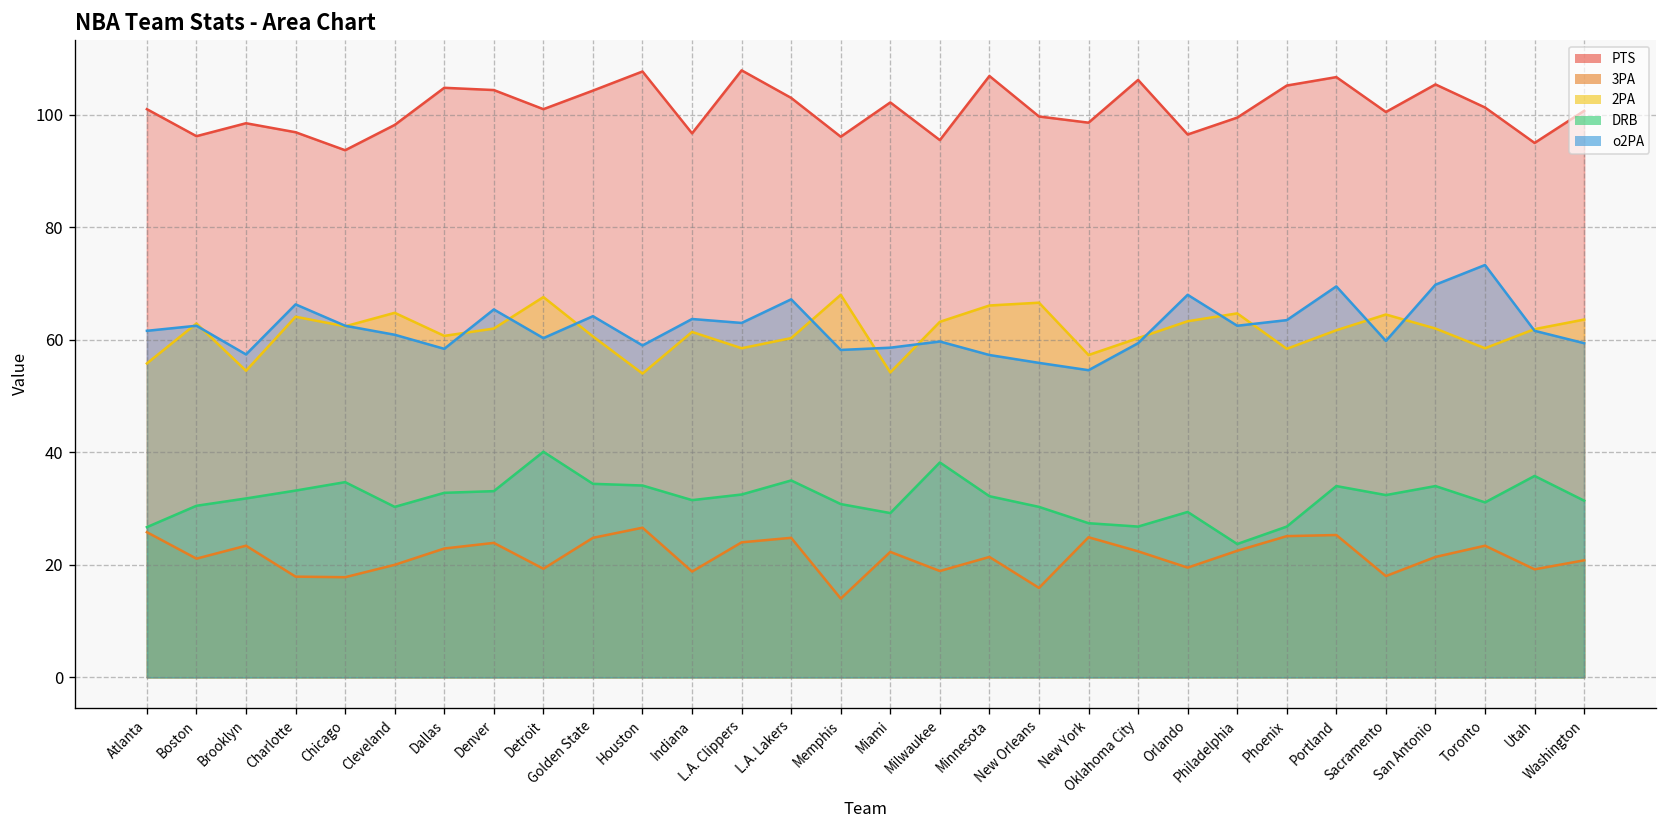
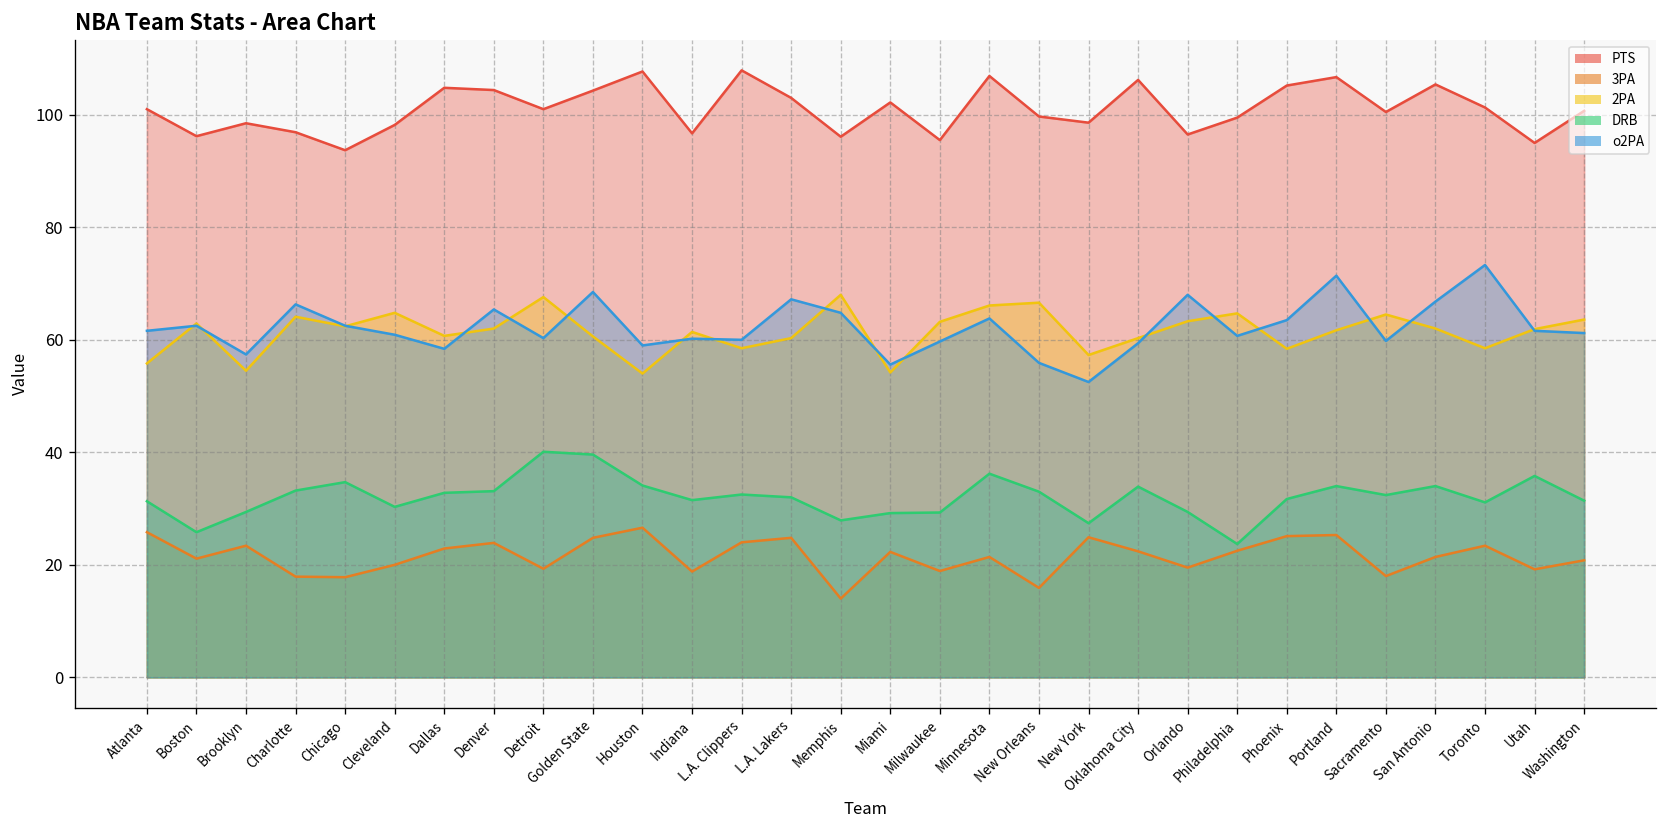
  {
    "DRB": {
-     "Atlanta": 27,
-     "Boston": 31,
-     "Brooklyn": 32,
+     "Atlanta": 31,
+     "Boston": 26,
+     "Brooklyn": 29,
      "Charlotte": 33,
      "Chicago": 35,
      "Cleveland": 30,
      "Dallas": 33,
      "Denver": 33,
      "Detroit": 40,
-     "Golden State": 34,
+     "Golden State": 40,
      "Houston": 34,
      "Indiana": 32,
      "L.A. Clippers": 33,
-     "L.A. Lakers": 35,
-     "Memphis": 31,
+     "L.A. Lakers": 32,
+     "Memphis": 28,
      "Miami": 29,
-     "Milwaukee": 38,
-     "Minnesota": 32,
-     "New Orleans": 30,
+     "Milwaukee": 29,
+     "Minnesota": 36,
+     "New Orleans": 33,
      "New York": 27,
-     "Oklahoma City": 27,
+     "Oklahoma City": 34,
      "Orlando": 29,
      "Philadelphia": 24,
-     "Phoenix": 27,
+     "Phoenix": 32,
      "Portland": 34,
      "Sacramento": 32,
      "San Antonio": 34,
      "Toronto": 31,
      "Utah": 36,
      "Washington": 31
    },
    "o2PA": {
      "Atlanta": 62,
      "Brooklyn": 57,
      "Charlotte": 66,
      "Cleveland": 61,
      "Dallas": 58,
      "Denver": 65,
      "Detroit": 60,
-     "Golden State": 64,
+     "Golden State": 69,
      "Houston": 59,
-     "Indiana": 64,
-     "L.A. Clippers": 63,
+     "Indiana": 60,
+     "L.A. Clippers": 60,
      "L.A. Lakers": 67,
-     "Memphis": 58,
-     "Miami": 59,
+     "Memphis": 65,
+     "Miami": 56,
      "Milwaukee": 60,
-     "Minnesota": 57,
+     "Minnesota": 64,
      "New Orleans": 56,
-     "New York": 55,
+     "New York": 53,
      "Oklahoma City": 59,
      "Orlando": 68,
-     "Philadelphia": 63,
+     "Philadelphia": 61,
      "Phoenix": 64,
-     "Portland": 70,
+     "Portland": 71,
      "Sacramento": 60,
-     "San Antonio": 70,
+     "San Antonio": 67,
      "Toronto": 73,
-     "Washington": 59
+     "Washington": 61
    }
  }
